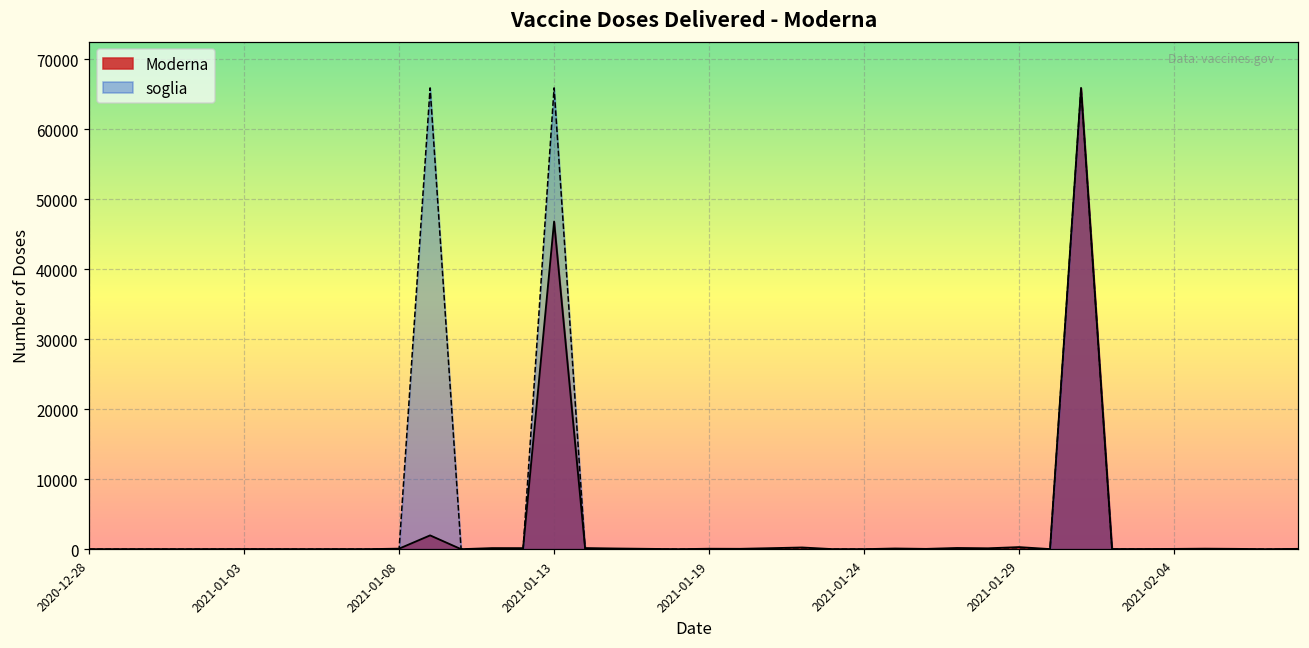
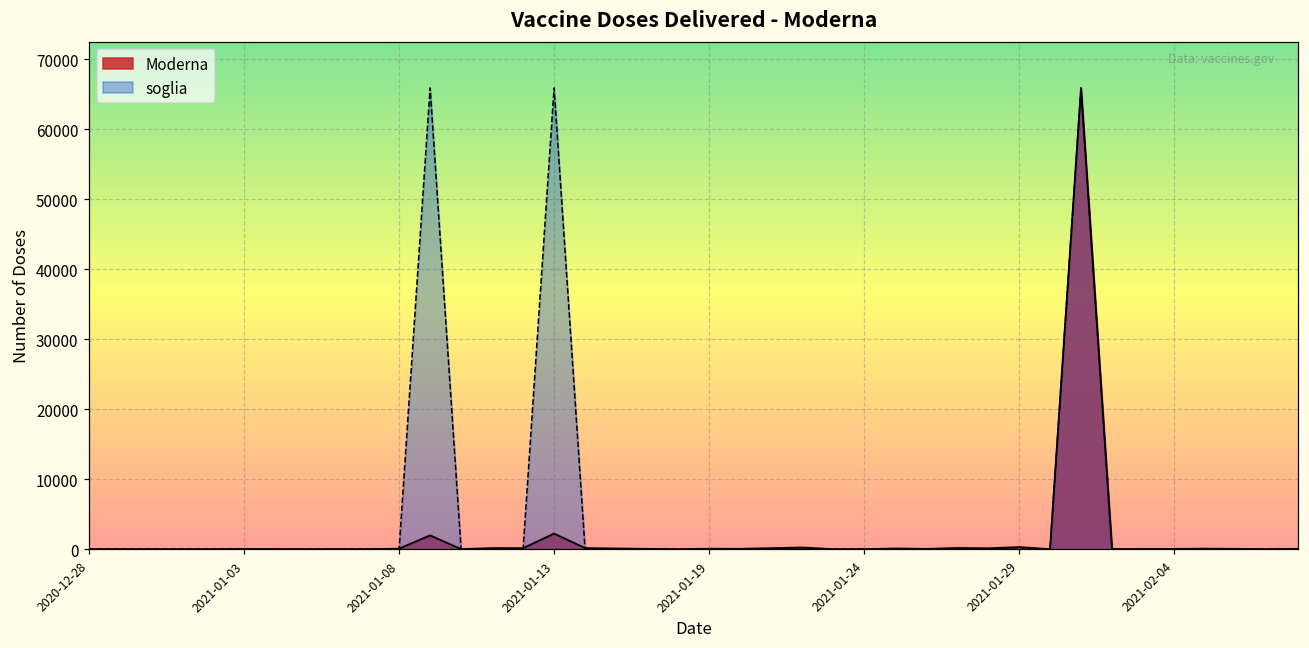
  {
    "Moderna": {
-     "2021-01-13": 47000
+     "2021-01-13": 2000
    },
    "soglia": {
      "2021-01-13": 66000
    }
  }
